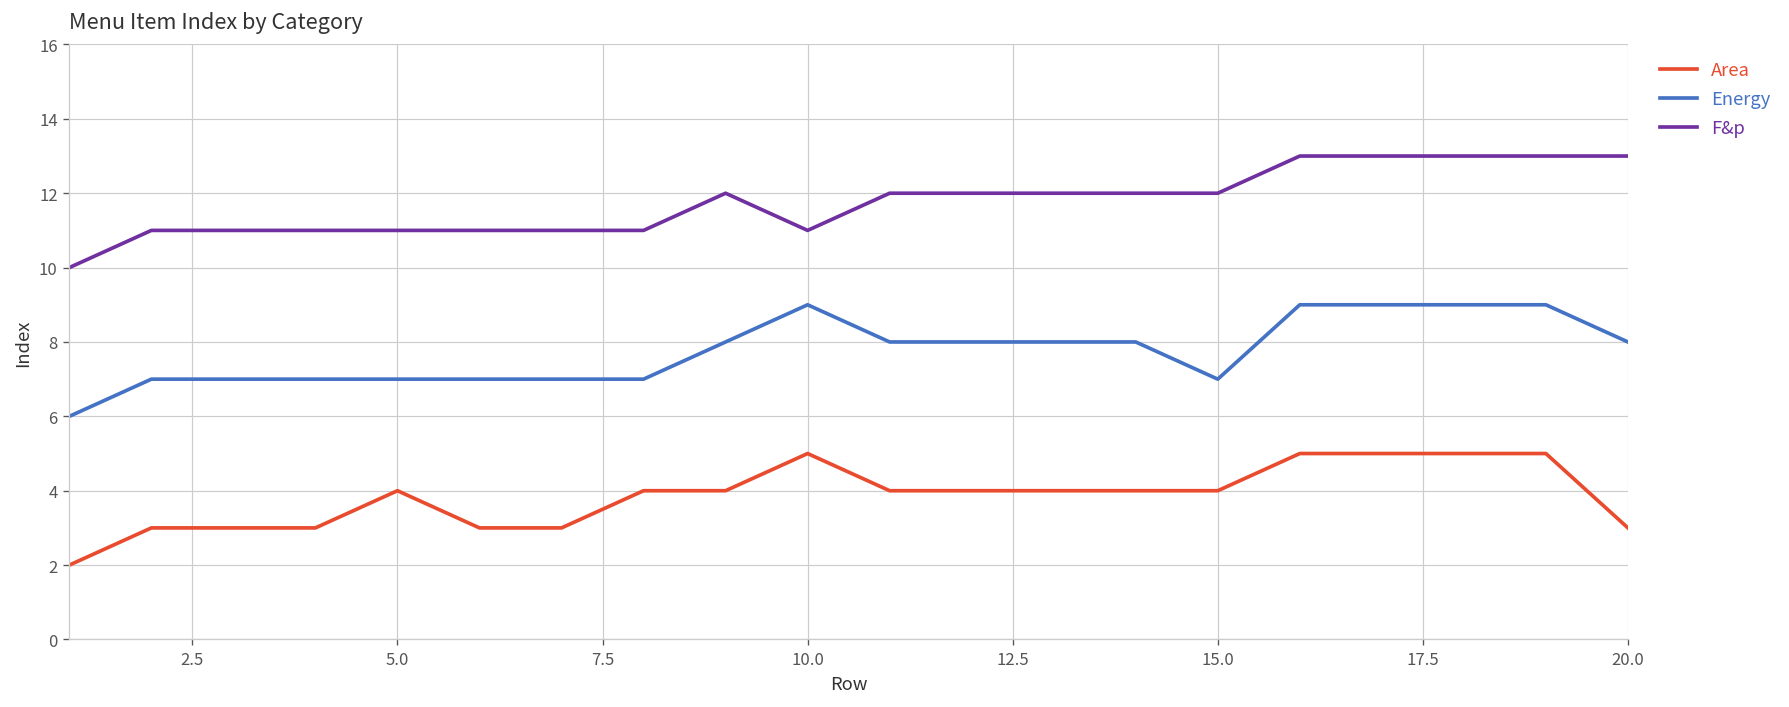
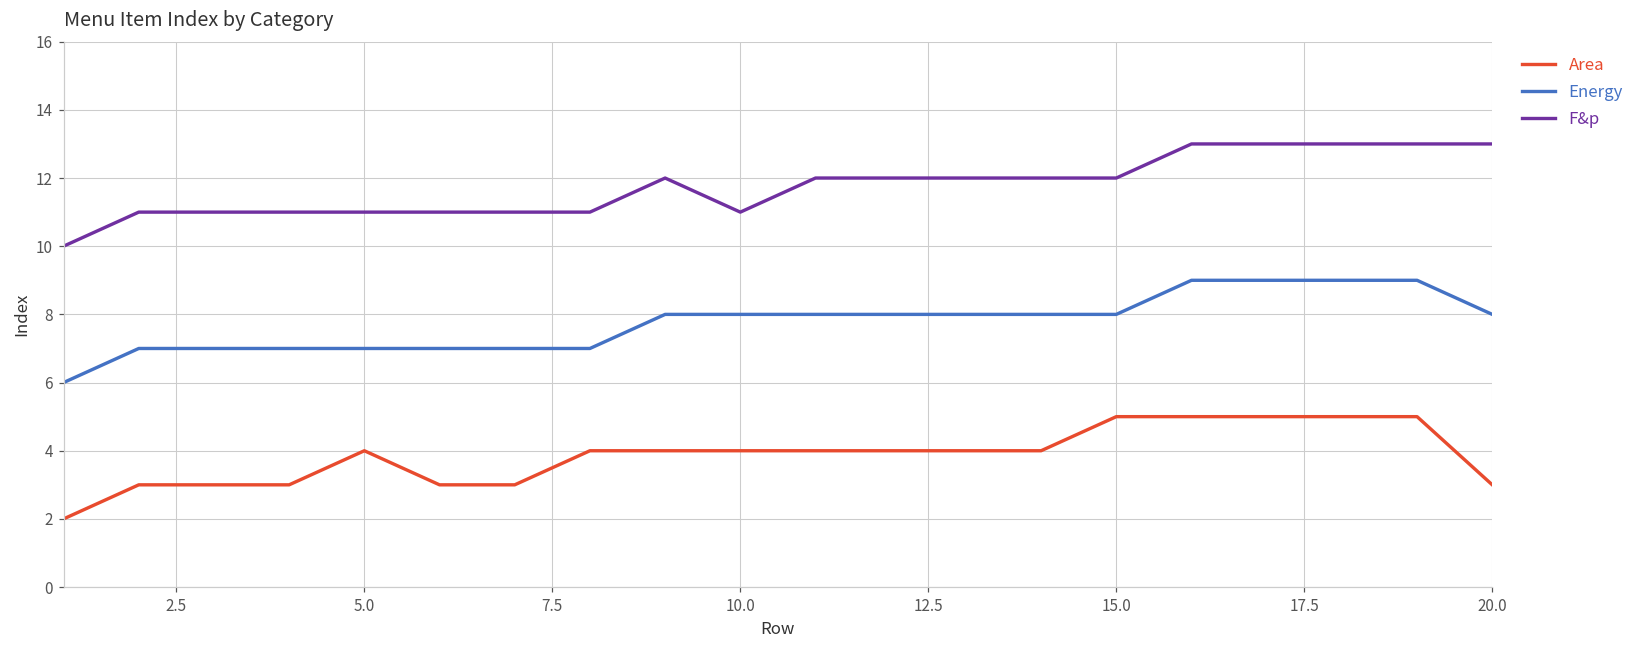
  {
    "Area": {
      "5.0": 4,
-     "10.0": 5,
-     "15.0": 4,
+     "10.0": 4,
+     "15.0": 5,
      "20.0": 3
    },
    "Energy": {
      "5.0": 7,
-     "10.0": 9,
-     "15.0": 7,
+     "10.0": 8,
+     "15.0": 8,
      "20.0": 8
    },
    "F&p": {
      "5.0": 11,
      "10.0": 11,
      "15.0": 12,
      "20.0": 13
    }
  }
